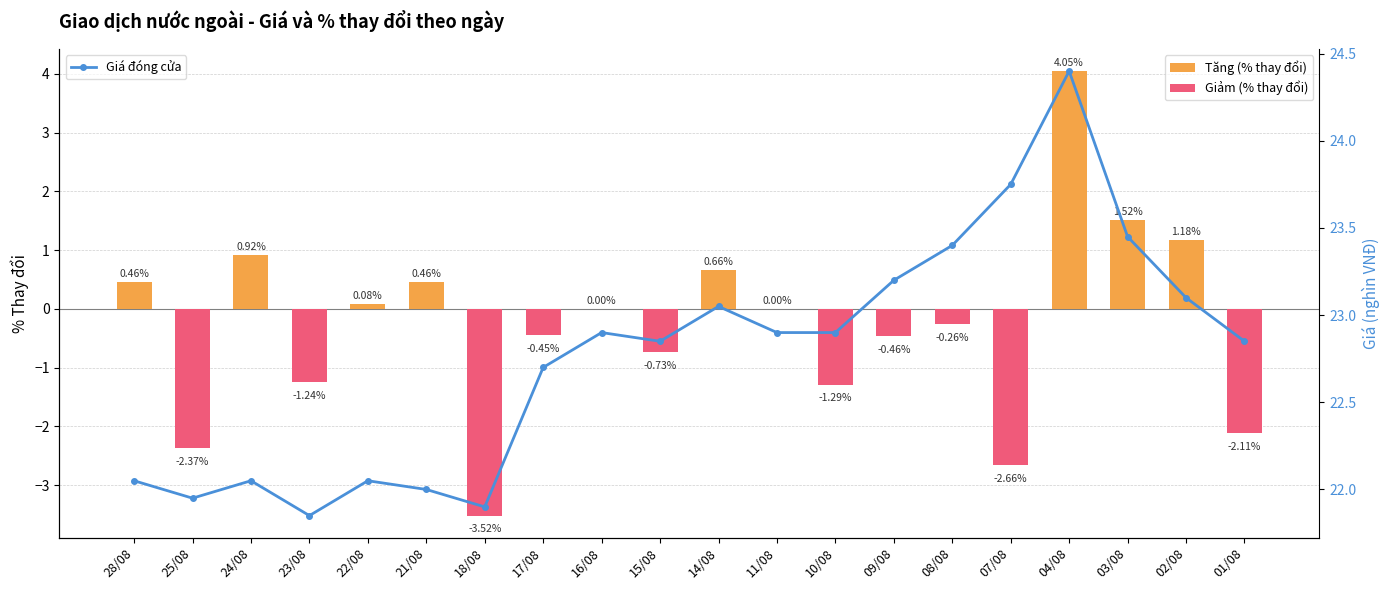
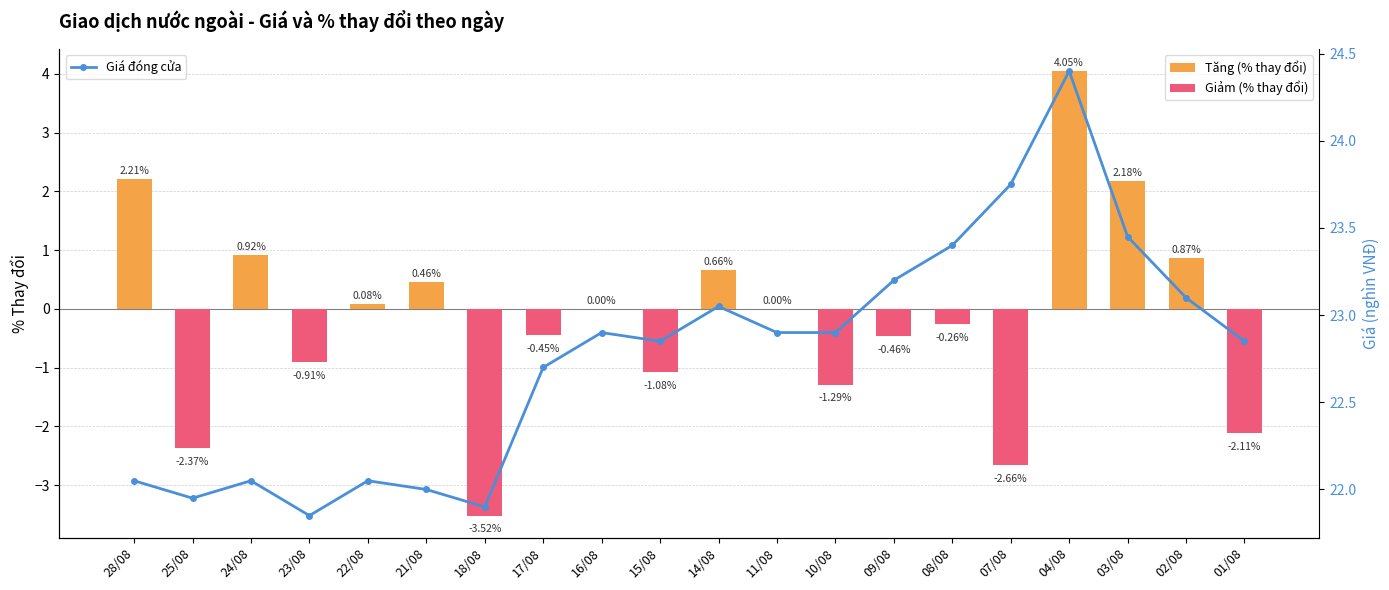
  {
    "Tăng (% thay đổi)": {
-     "28/08": "0.46%",
+     "28/08": "2.21%",
      "24/08": "0.92%",
      "22/08": "0.08%",
      "21/08": "0.46%",
      "16/08": "0.00%",
      "14/08": "0.66%",
      "11/08": "0.00%",
      "04/08": "4.05%",
-     "03/08": "1.52%",
-     "02/08": "1.18%"
+     "03/08": "2.18%",
+     "02/08": "0.87%"
    },
    "Giảm (% thay đổi)": {
      "25/08": "-2.37%",
-     "23/08": "-1.24%",
+     "23/08": "-0.91%",
      "18/08": "-3.52%",
      "17/08": "-0.45%",
      "16/08": "0.00%",
-     "15/08": "-0.73%",
+     "15/08": "-1.08%",
      "11/08": "0.00%",
      "10/08": "-1.29%",
      "09/08": "-0.46%",
      "08/08": "-0.26%",
      "07/08": "-2.66%",
      "01/08": "-2.11%"
    }
  }
